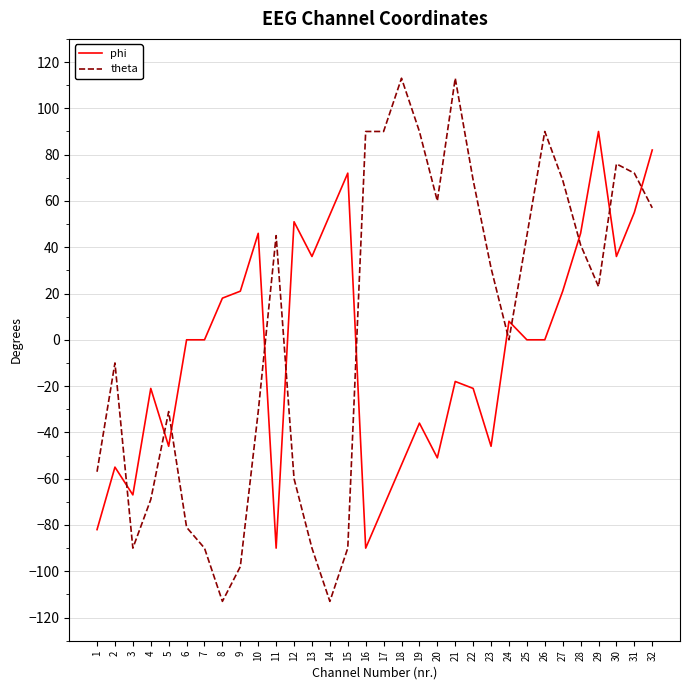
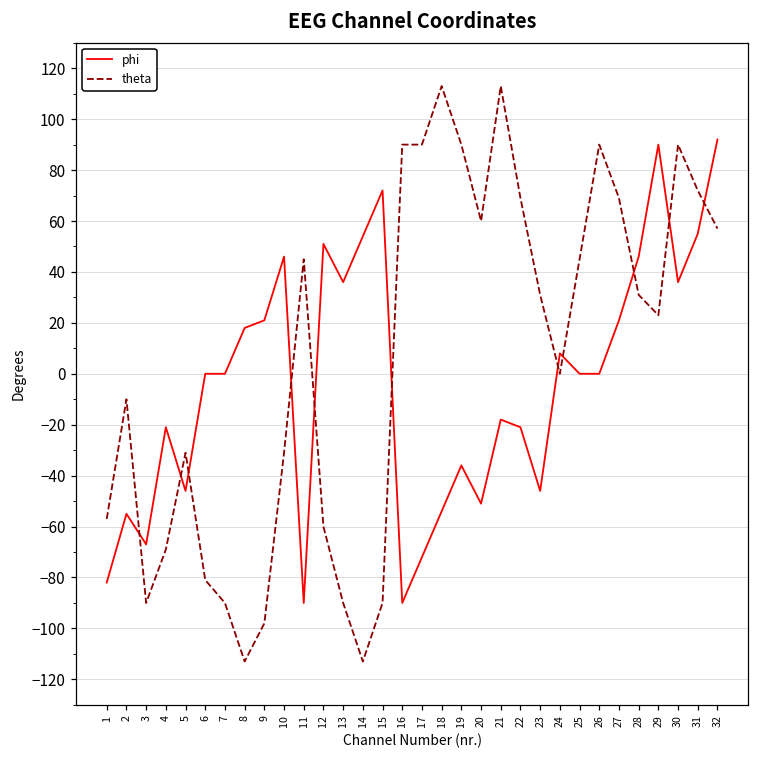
  {
    "phi": {
      "1": -82,
      "2": -55,
      "3": -67,
      "4": -21,
      "5": -46,
      "6": 0,
      "7": 0,
      "8": 18,
      "9": 21,
      "10": 46,
      "11": -90,
      "12": 51,
      "13": 36,
      "14": 54,
      "15": 72,
      "16": -90,
      "17": -72,
      "18": -54,
      "19": -36,
      "20": -51,
      "21": -18,
      "22": -21,
      "23": -46,
      "24": 8,
      "25": 0,
      "26": 0,
      "27": 21,
      "28": 46,
      "29": 90,
      "30": 36,
      "31": 55,
-     "32": 82
+     "32": 92
    },
    "theta": {
      "1": -57,
      "2": -10,
      "3": -90,
      "4": -69,
      "5": -31,
      "6": -81,
      "7": -90,
      "8": -113,
      "9": -98,
      "10": -31,
      "11": 45,
      "12": -60,
      "13": -90,
      "14": -113,
      "15": -90,
      "16": 90,
      "17": 90,
      "18": 113,
      "19": 90,
      "20": 60,
      "21": 113,
      "22": 69,
      "23": 31,
      "24": 0,
      "25": 45,
      "26": 90,
      "27": 69,
-     "28": 41,
+     "28": 31,
      "29": 23,
-     "30": 76,
+     "30": 90,
      "31": 72,
      "32": 57
    }
  }
